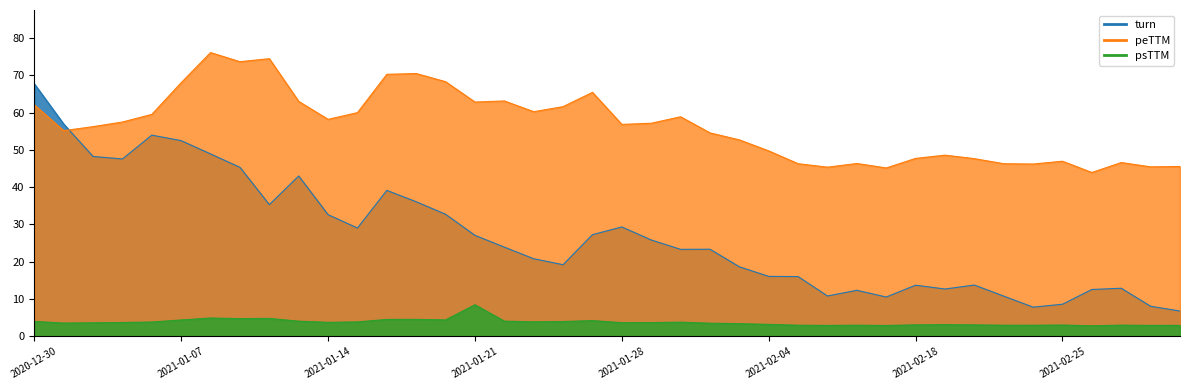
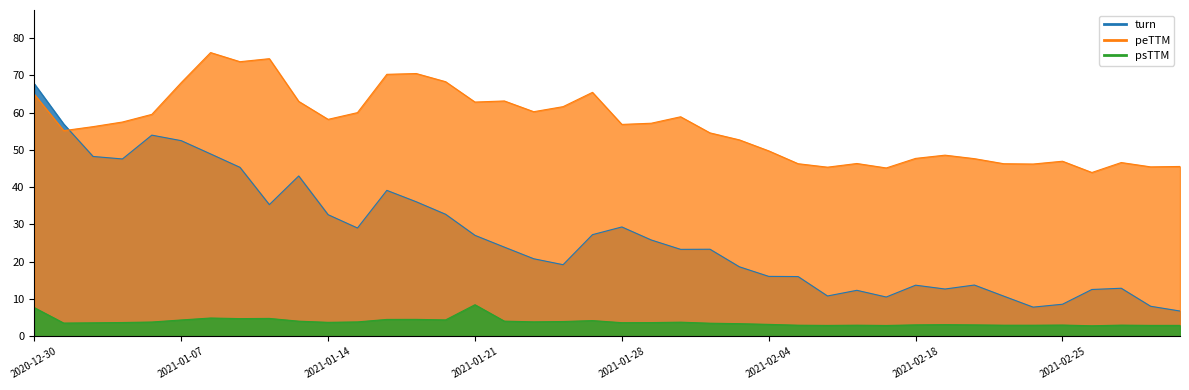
  {
    "turn": {
      "2020-12-30": 68,
      "2021-01-07": 52,
      "2021-01-14": 33,
      "2021-01-21": 27,
      "2021-01-28": 29,
      "2021-02-04": 16,
      "2021-02-18": 14,
      "2021-02-25": 9
    },
    "peTTM": {
-     "2020-12-30": 62,
+     "2020-12-30": 65,
      "2021-01-07": 68,
      "2021-01-14": 58,
      "2021-01-21": 63,
      "2021-01-28": 57,
      "2021-02-04": 50,
      "2021-02-18": 48,
      "2021-02-25": 47
    },
    "psTTM": {
-     "2020-12-30": 4,
+     "2020-12-30": 8,
      "2021-01-07": 4,
      "2021-01-14": 4,
      "2021-01-21": 8,
      "2021-01-28": 4,
      "2021-02-04": 3,
      "2021-02-18": 3,
      "2021-02-25": 3
    }
  }
